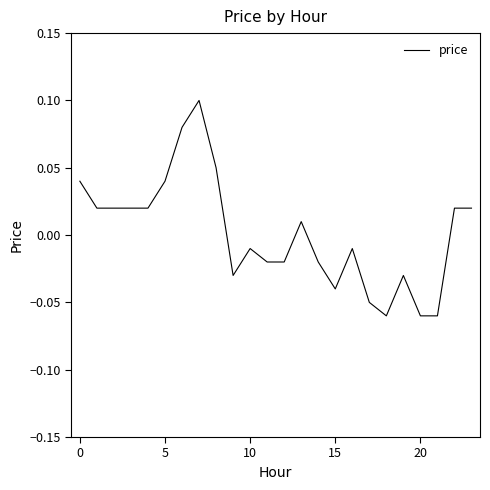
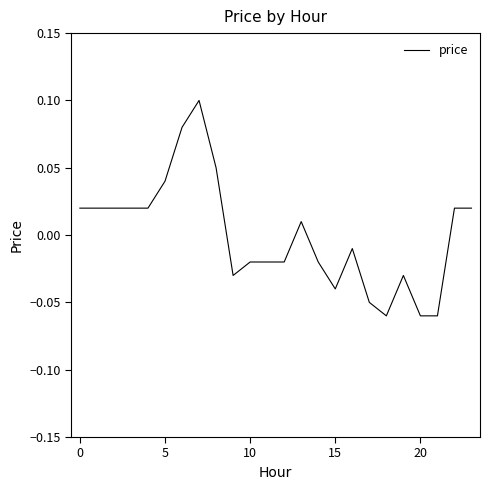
  {
-   "0": 0.04,
+   "0": 0.02,
    "5": 0.04,
-   "10": -0.01,
+   "10": -0.02,
    "15": -0.04,
    "20": -0.06
  }
